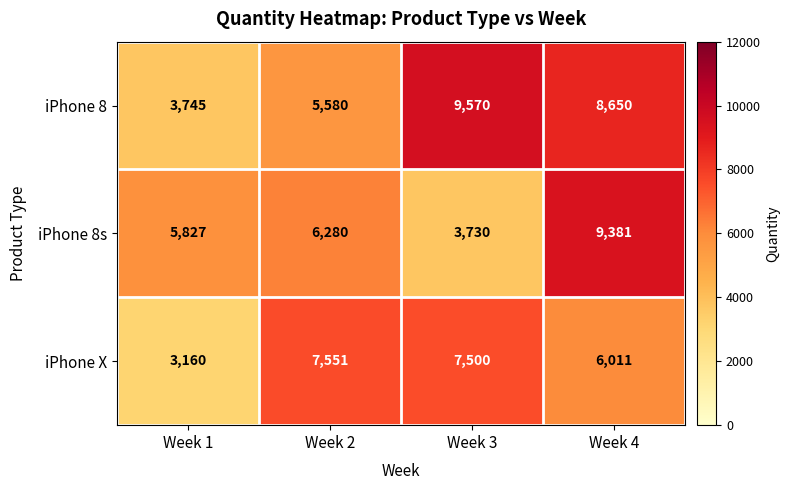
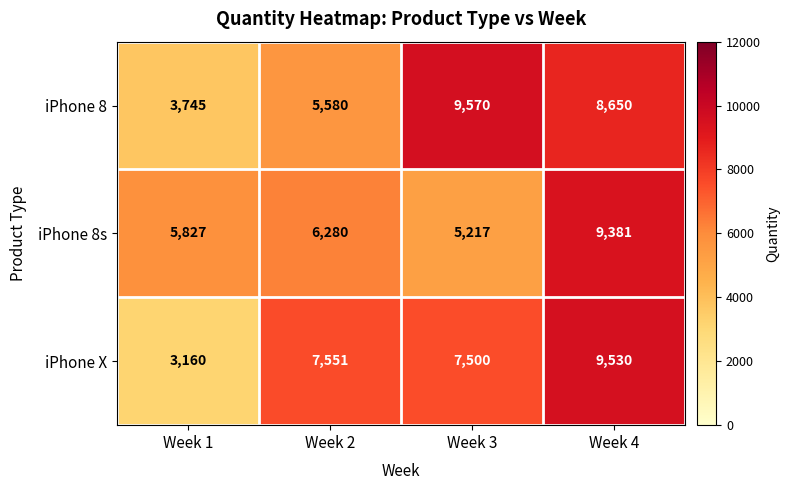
  {
    "iPhone 8": {
      "Week 1": "3,745",
      "Week 2": "5,580",
      "Week 3": "9,570",
      "Week 4": "8,650"
    },
    "iPhone 8s": {
      "Week 1": "5,827",
      "Week 2": "6,280",
-     "Week 3": "3,730",
+     "Week 3": "5,217",
      "Week 4": "9,381"
    },
    "iPhone X": {
      "Week 1": "3,160",
      "Week 2": "7,551",
      "Week 3": "7,500",
-     "Week 4": "6,011"
+     "Week 4": "9,530"
    }
  }
